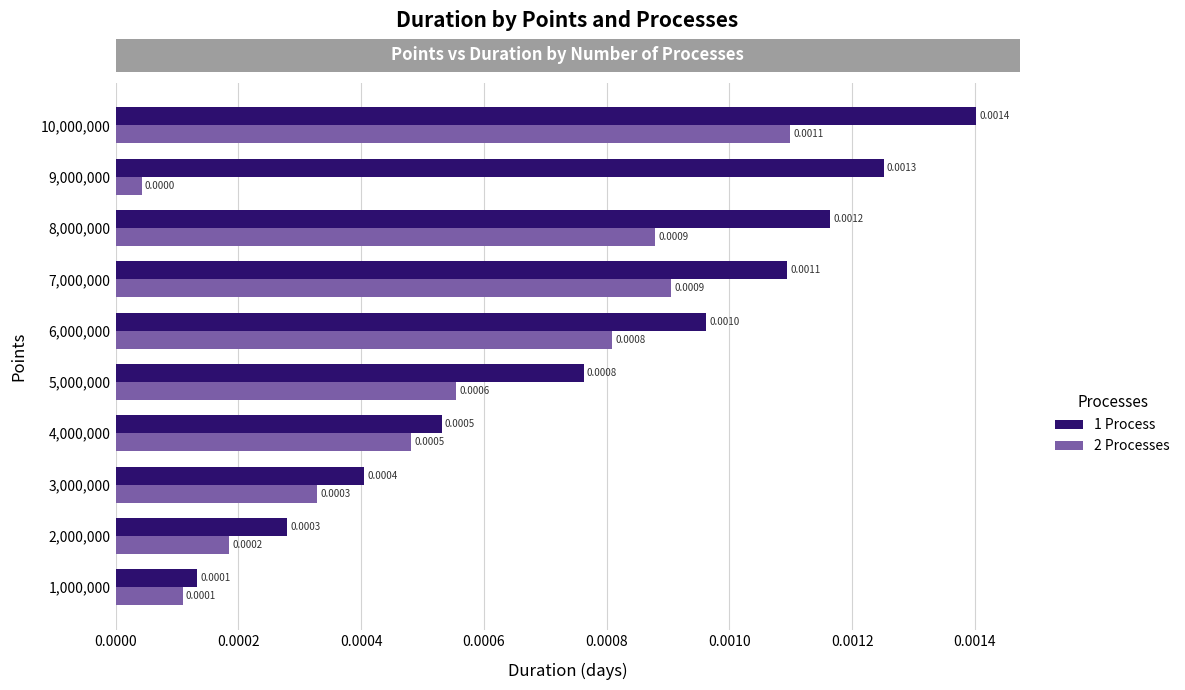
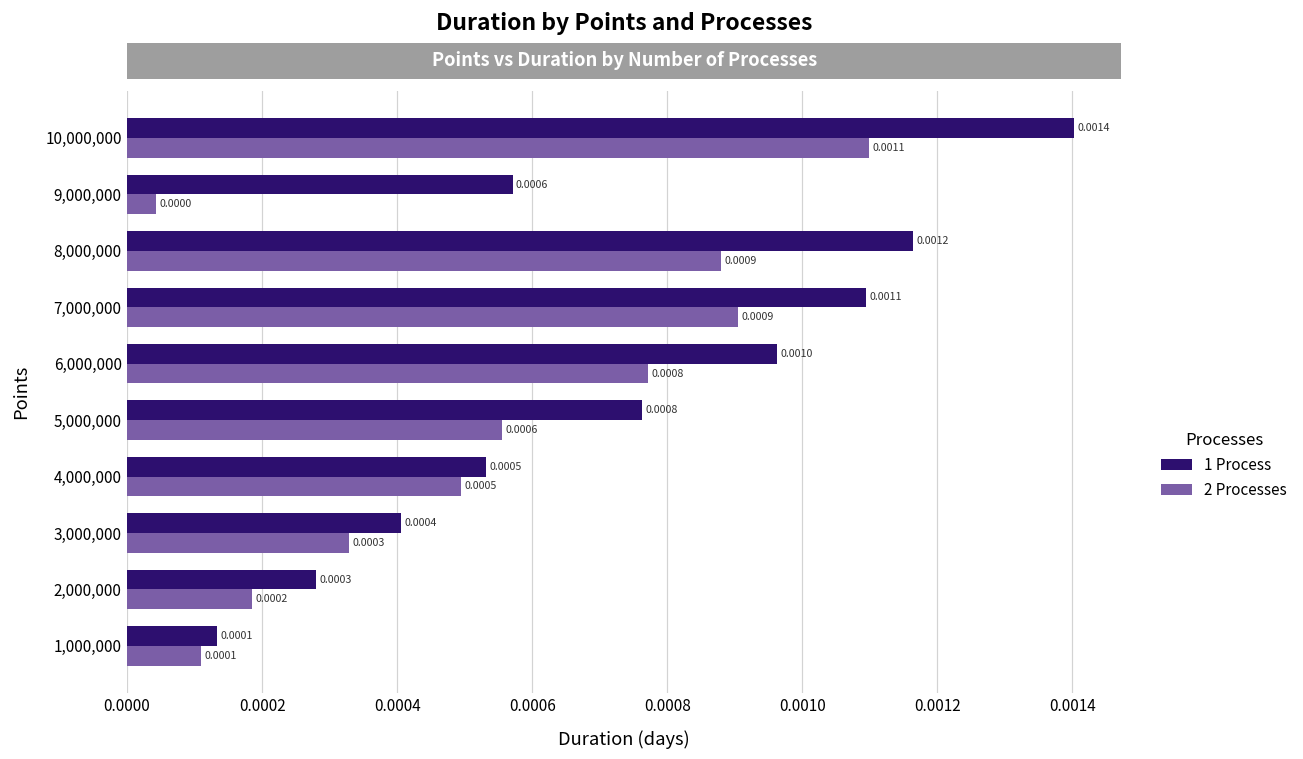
  {
    "1 Process": {
      "10,000,000": 0.0014,
-     "9,000,000": 0.0013,
+     "9,000,000": 0.0006,
      "8,000,000": 0.0012,
      "7,000,000": 0.0011,
      "6,000,000": 0.0010,
      "5,000,000": 0.0008,
      "4,000,000": 0.0005,
      "3,000,000": 0.0004,
      "2,000,000": 0.0003,
      "1,000,000": 0.0001
    },
    "2 Processes": {
-     "6,000,000": 0.00081,
-     "4,000,000": 0.00048
+     "6,000,000": 0.00077,
+     "4,000,000": 0.00049
    }
  }
